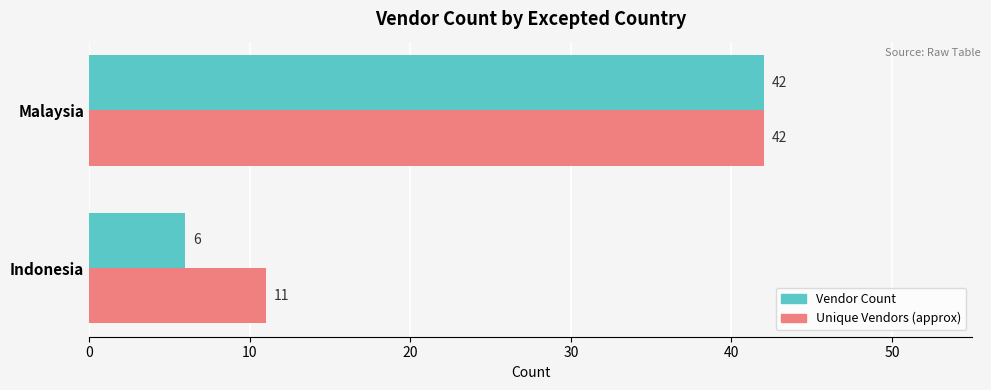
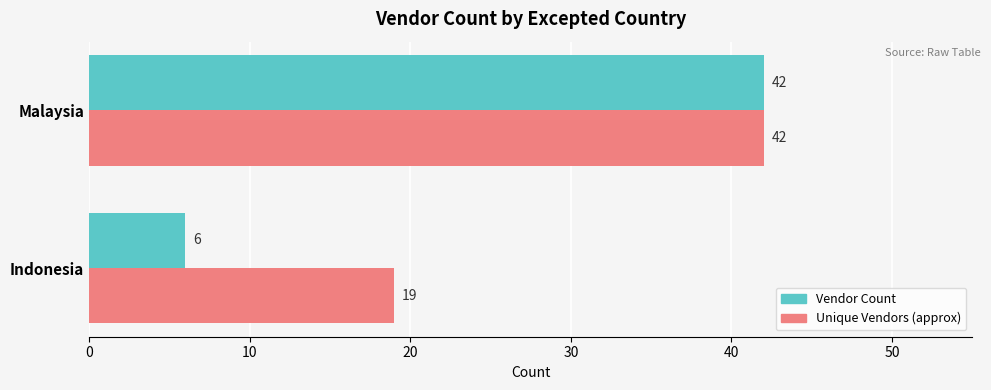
  {
    "Vendor Count": {
      "Malaysia": 42,
      "Indonesia": 6
    },
    "Unique Vendors (approx)": {
      "Malaysia": 42,
-     "Indonesia": 11
+     "Indonesia": 19
    }
  }
